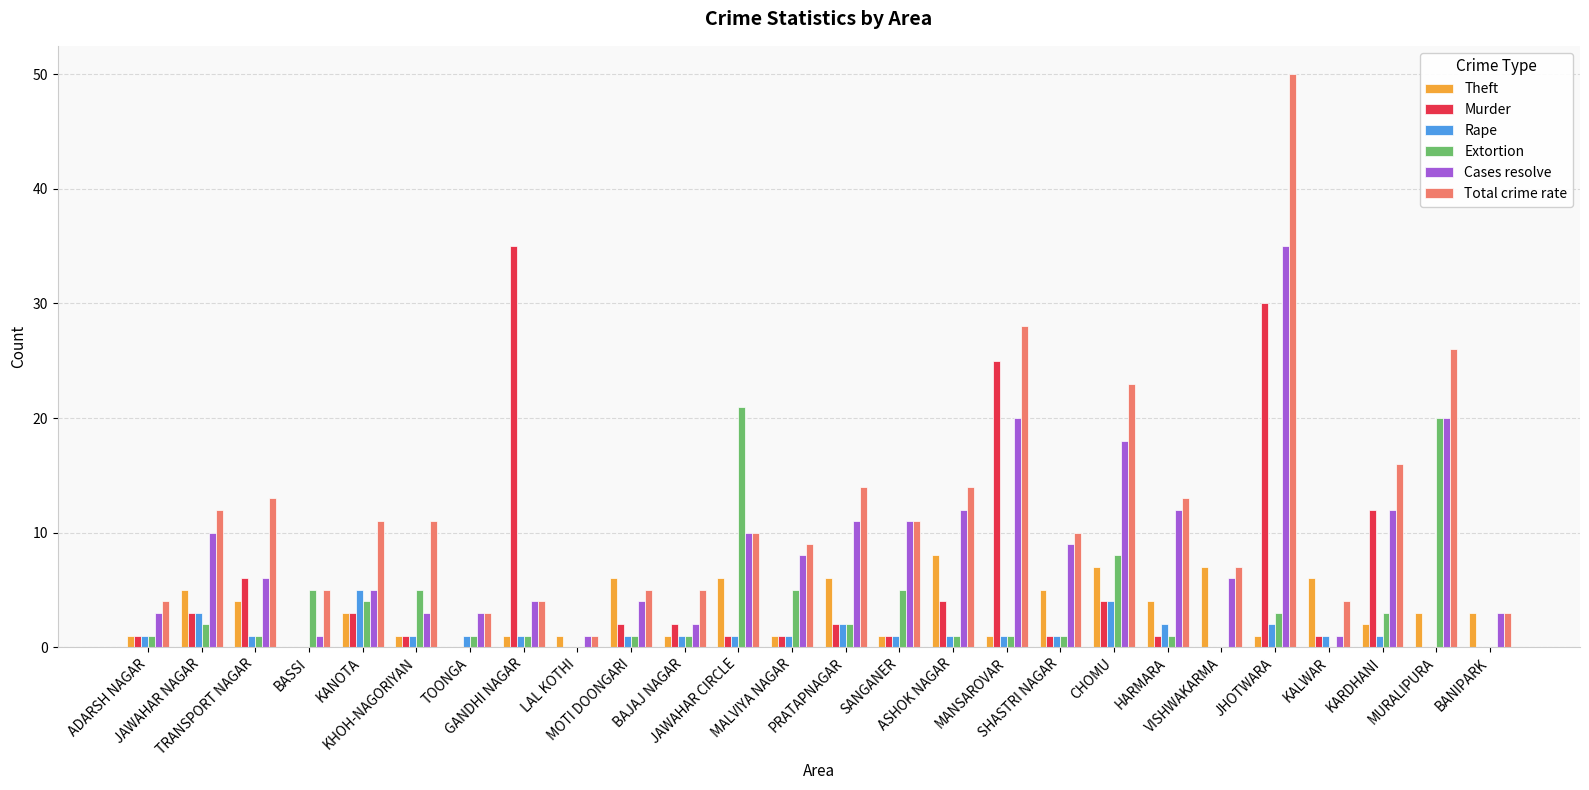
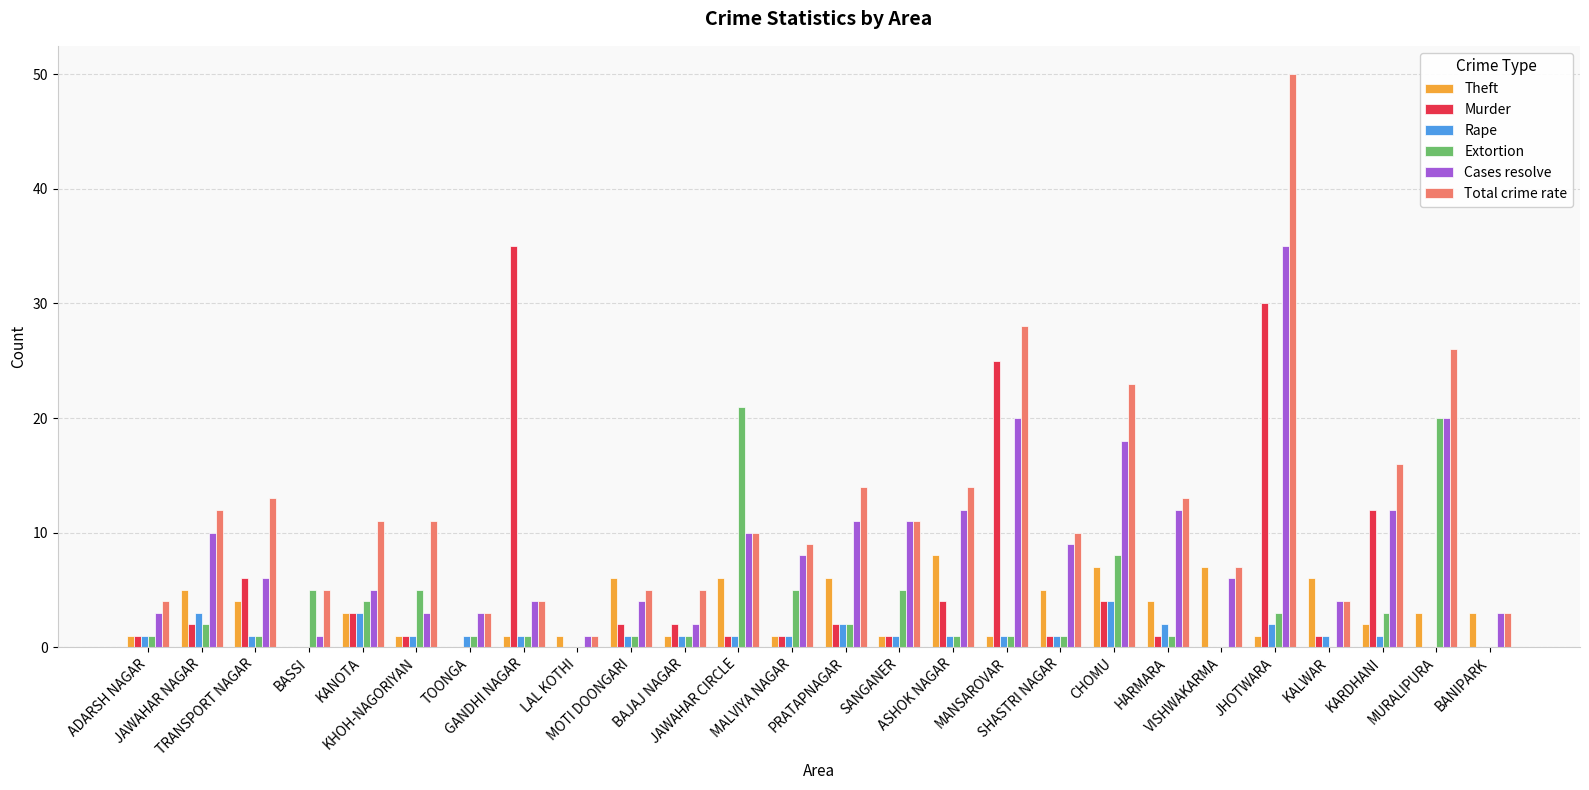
  {
    "Theft": {
      "ADARSH NAGAR": 1,
      "JAWAHAR NAGAR": 5,
      "TRANSPORT NAGAR": 4,
      "BASSI": 0,
      "KANOTA": 3,
      "KHOH-NAGORIYAN": 1,
      "TOONGA": 0,
      "GANDHI NAGAR": 1,
      "LAL KOTHI": 1,
      "MOTI DOONGARI": 6,
      "BAJAJ NAGAR": 1,
      "JAWAHAR CIRCLE": 6,
      "MALVIYA NAGAR": 1,
      "PRATAPNAGAR": 6,
      "SANGANER": 1,
      "ASHOK NAGAR": 8,
      "MANSAROVAR": 1,
      "SHASTRI NAGAR": 5,
      "CHOMU": 7,
      "HARMARA": 4,
      "VISHWAKARMA": 7,
      "JHOTWARA": 1,
      "KALWAR": 6,
      "KARDHANI": 2,
      "MURALIPURA": 3,
      "BANIPARK": 3
    },
    "Murder": {
      "ADARSH NAGAR": 1,
-     "JAWAHAR NAGAR": 3,
+     "JAWAHAR NAGAR": 2,
      "TRANSPORT NAGAR": 6,
      "BASSI": 0,
      "KANOTA": 3,
      "KHOH-NAGORIYAN": 1,
      "TOONGA": 0,
      "GANDHI NAGAR": 35,
      "LAL KOTHI": 0,
      "MOTI DOONGARI": 2,
      "BAJAJ NAGAR": 2,
      "JAWAHAR CIRCLE": 1,
      "MALVIYA NAGAR": 1,
      "PRATAPNAGAR": 2,
      "SANGANER": 1,
      "ASHOK NAGAR": 4,
      "MANSAROVAR": 25,
      "SHASTRI NAGAR": 1,
      "CHOMU": 4,
      "HARMARA": 1,
      "VISHWAKARMA": 0,
      "JHOTWARA": 30,
      "KALWAR": 1,
      "KARDHANI": 12,
      "MURALIPURA": 0,
      "BANIPARK": 0
    },
    "Rape": {
      "ADARSH NAGAR": 1,
      "JAWAHAR NAGAR": 3,
      "TRANSPORT NAGAR": 1,
      "BASSI": 0,
-     "KANOTA": 5,
+     "KANOTA": 3,
      "KHOH-NAGORIYAN": 1,
      "TOONGA": 1,
      "GANDHI NAGAR": 1,
      "LAL KOTHI": 0,
      "MOTI DOONGARI": 1,
      "BAJAJ NAGAR": 1,
      "JAWAHAR CIRCLE": 1,
      "MALVIYA NAGAR": 1,
      "PRATAPNAGAR": 2,
      "SANGANER": 1,
      "ASHOK NAGAR": 1,
      "MANSAROVAR": 1,
      "SHASTRI NAGAR": 1,
      "CHOMU": 4,
      "HARMARA": 2,
      "VISHWAKARMA": 0,
      "JHOTWARA": 2,
      "KALWAR": 1,
      "KARDHANI": 1,
      "MURALIPURA": 0,
      "BANIPARK": 0
    },
    "Extortion": {
      "ADARSH NAGAR": 1,
      "JAWAHAR NAGAR": 2,
      "TRANSPORT NAGAR": 1,
      "BASSI": 5,
      "KANOTA": 4,
      "KHOH-NAGORIYAN": 5,
      "TOONGA": 1,
      "GANDHI NAGAR": 1,
      "LAL KOTHI": 0,
      "MOTI DOONGARI": 1,
      "BAJAJ NAGAR": 1,
      "JAWAHAR CIRCLE": 21,
      "MALVIYA NAGAR": 5,
      "PRATAPNAGAR": 2,
      "SANGANER": 5,
      "ASHOK NAGAR": 1,
      "MANSAROVAR": 1,
      "SHASTRI NAGAR": 1,
      "CHOMU": 8,
      "HARMARA": 1,
      "VISHWAKARMA": 0,
      "JHOTWARA": 3,
      "KALWAR": 0,
      "KARDHANI": 3,
      "MURALIPURA": 20,
      "BANIPARK": 0
    },
    "Cases resolve": {
      "ADARSH NAGAR": 3,
      "JAWAHAR NAGAR": 10,
      "TRANSPORT NAGAR": 6,
      "BASSI": 1,
      "KANOTA": 5,
      "KHOH-NAGORIYAN": 3,
      "TOONGA": 3,
      "GANDHI NAGAR": 4,
      "LAL KOTHI": 1,
      "MOTI DOONGARI": 4,
      "BAJAJ NAGAR": 2,
      "JAWAHAR CIRCLE": 10,
      "MALVIYA NAGAR": 8,
      "PRATAPNAGAR": 11,
      "SANGANER": 11,
      "ASHOK NAGAR": 12,
      "MANSAROVAR": 20,
      "SHASTRI NAGAR": 9,
      "CHOMU": 18,
      "HARMARA": 12,
      "VISHWAKARMA": 6,
      "JHOTWARA": 35,
-     "KALWAR": 1,
+     "KALWAR": 4,
      "KARDHANI": 12,
      "MURALIPURA": 20,
      "BANIPARK": 3
    },
    "Total crime rate": {
      "ADARSH NAGAR": 4,
      "JAWAHAR NAGAR": 12,
      "TRANSPORT NAGAR": 13,
      "BASSI": 5,
      "KANOTA": 11,
      "KHOH-NAGORIYAN": 11,
      "TOONGA": 3,
      "GANDHI NAGAR": 4,
      "LAL KOTHI": 1,
      "MOTI DOONGARI": 5,
      "BAJAJ NAGAR": 5,
      "JAWAHAR CIRCLE": 10,
      "MALVIYA NAGAR": 9,
      "PRATAPNAGAR": 14,
      "SANGANER": 11,
      "ASHOK NAGAR": 14,
      "MANSAROVAR": 28,
      "SHASTRI NAGAR": 10,
      "CHOMU": 23,
      "HARMARA": 13,
      "VISHWAKARMA": 7,
      "JHOTWARA": 50,
      "KALWAR": 4,
      "KARDHANI": 16,
      "MURALIPURA": 26,
      "BANIPARK": 3
    }
  }
